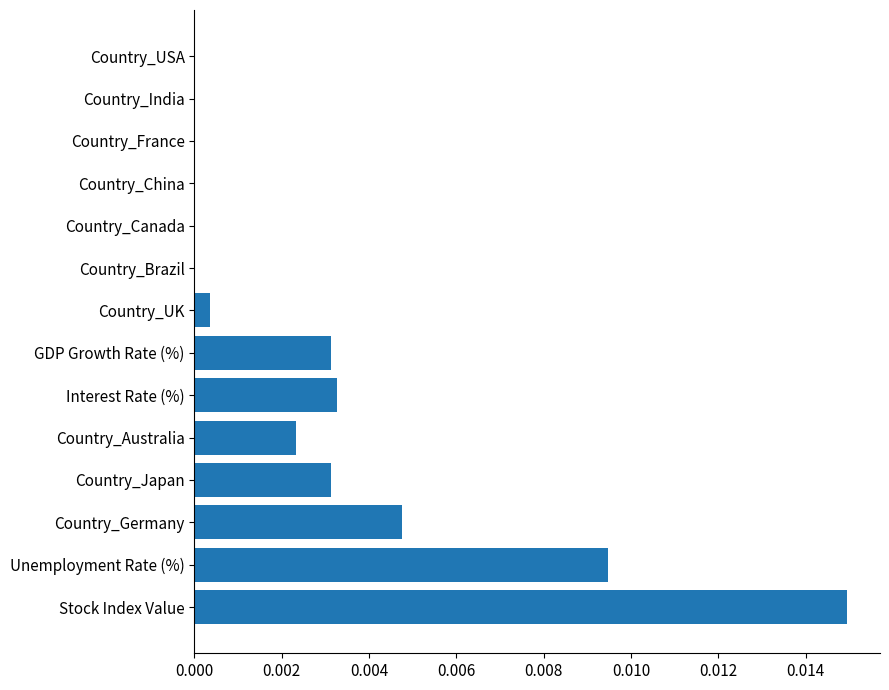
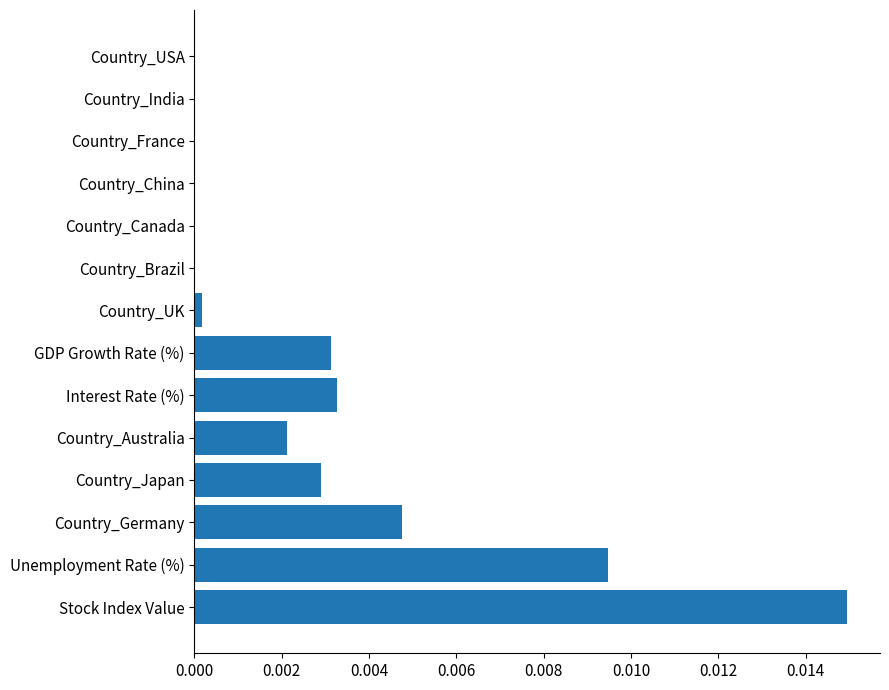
  {
    "Country_USA": 0.0000,
    "Country_India": 0.0000,
    "Country_France": 0.0000,
    "Country_China": 0.0000,
    "Country_Canada": 0.0000,
    "Country_Brazil": 0.0000,
-   "Country_UK": 0.0004,
+   "Country_UK": 0.0002,
    "GDP Growth Rate (%)": 0.0031,
    "Interest Rate (%)": 0.0033,
-   "Country_Australia": 0.0023,
-   "Country_Japan": 0.0031,
+   "Country_Australia": 0.0021,
+   "Country_Japan": 0.0029,
    "Country_Germany": 0.0048,
    "Unemployment Rate (%)": 0.0095,
    "Stock Index Value": 0.0150
  }
